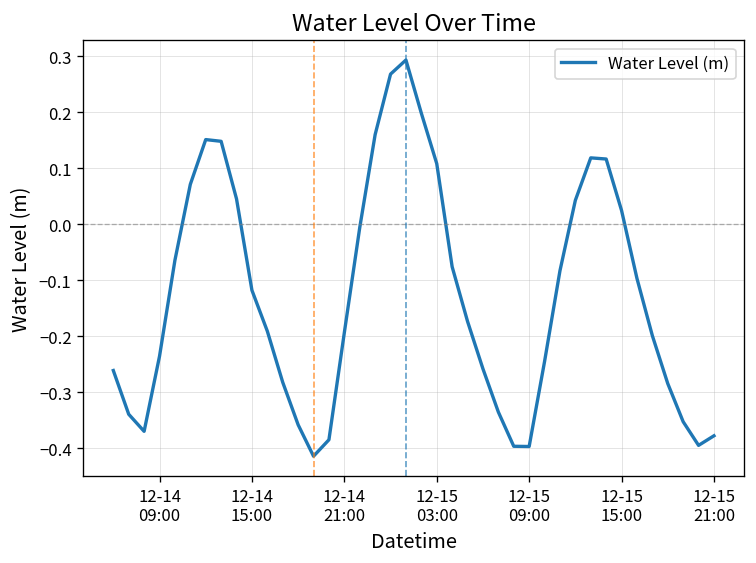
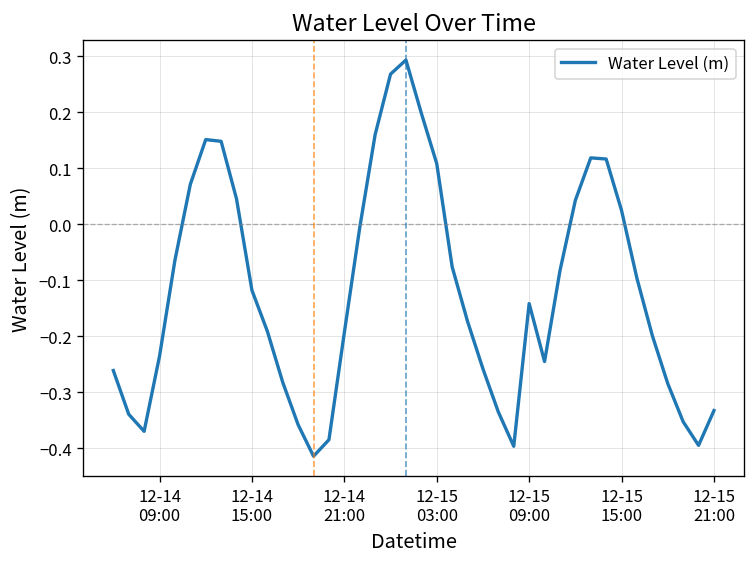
  {
    "12-14 09:00": -0.24,
    "12-14 15:00": -0.12,
    "12-14 21:00": -0.19,
    "12-15 03:00": 0.11,
-   "12-15 09:00": -0.40,
+   "12-15 09:00": -0.14,
    "12-15 15:00": 0.02,
-   "12-15 21:00": -0.38
+   "12-15 21:00": -0.33
  }
